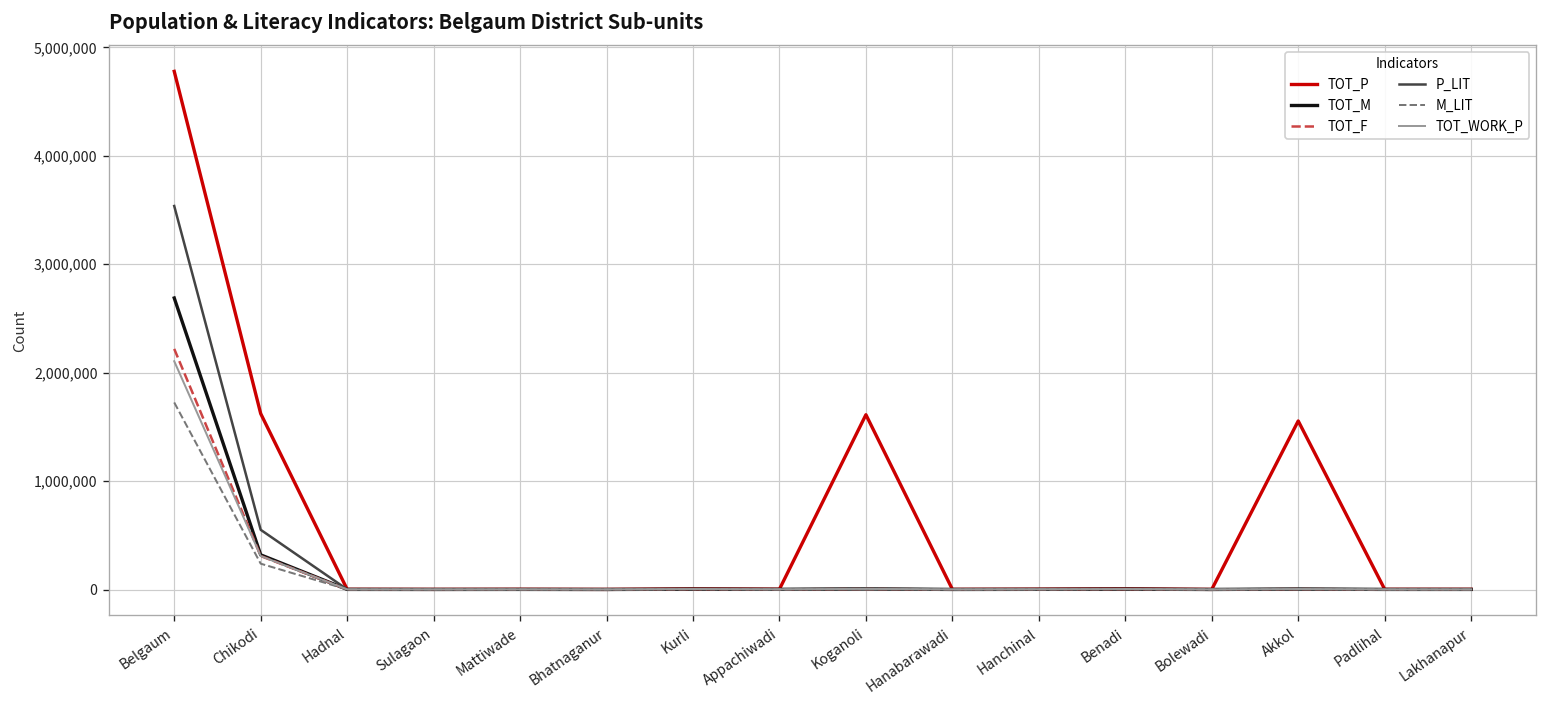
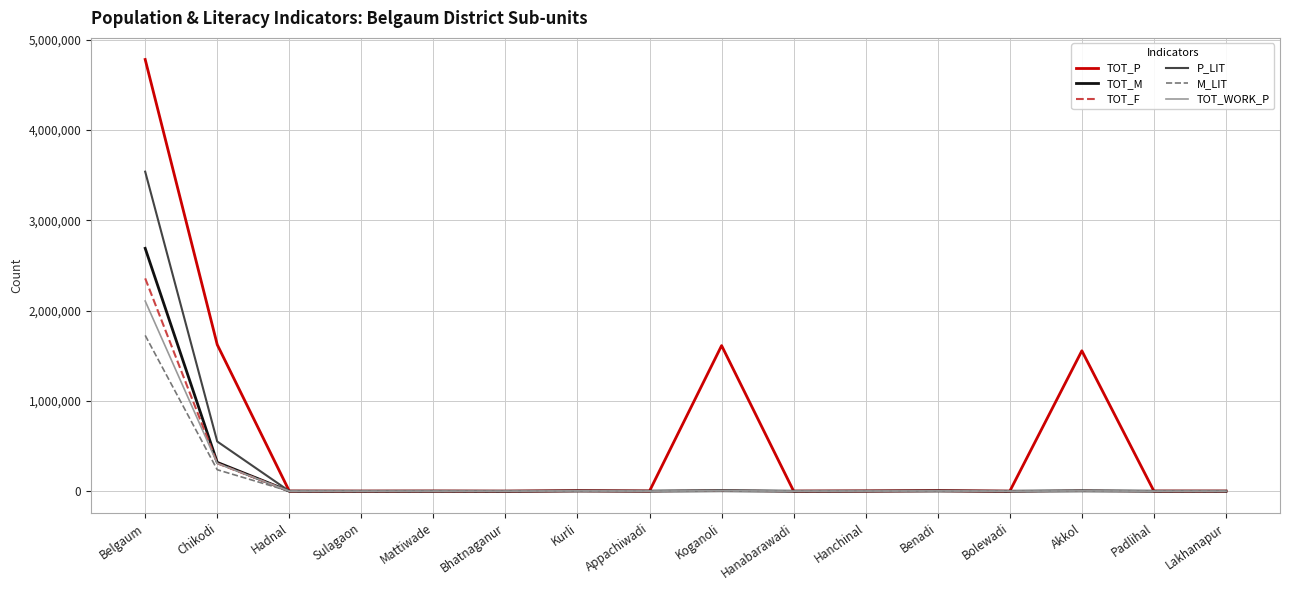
  {
    "TOT_P": {
      "Belgaum": "4,800,000",
      "Chikodi": "1,600,000",
      "Koganoli": "1,600,000",
      "Akkol": "1,600,000"
    },
    "TOT_M": {
      "Belgaum": "2,700,000"
    },
    "TOT_F": {
-     "Belgaum": "2,200,000"
+     "Belgaum": "2,400,000"
    },
    "P_LIT": {
      "Belgaum": "3,500,000",
      "Chikodi": "600,000"
    }
  }
